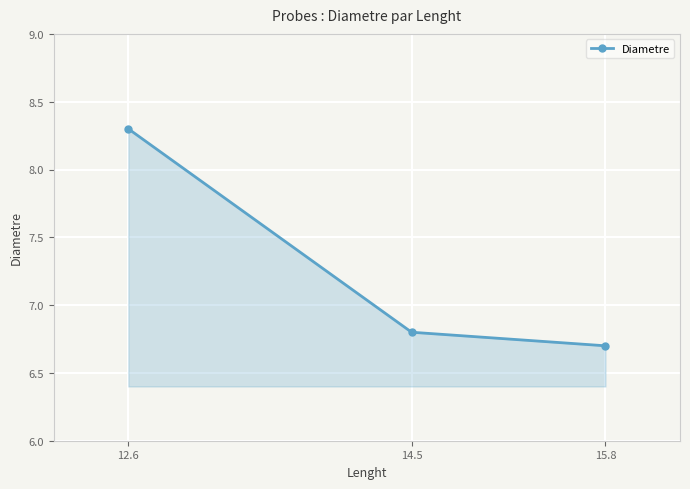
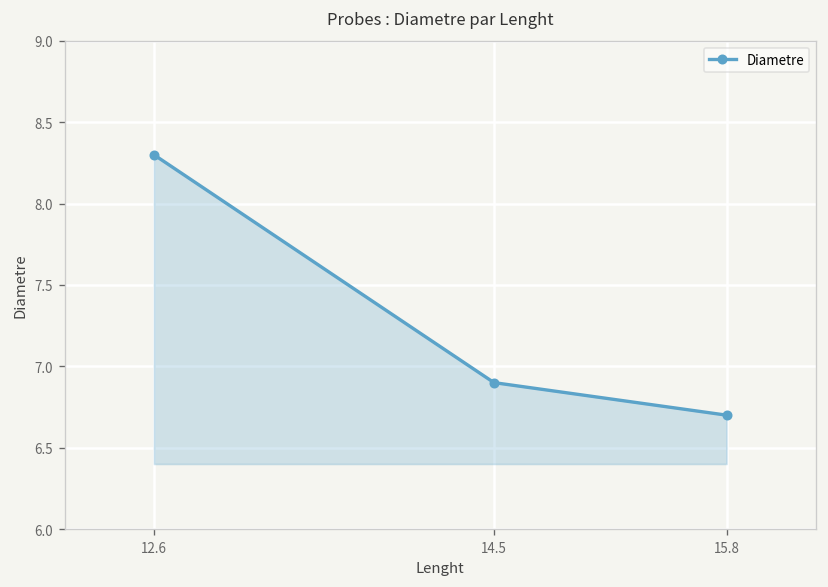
  {
    "12.6": 8.3,
-   "14.5": 6.8,
+   "14.5": 6.9,
    "15.8": 6.7
  }
